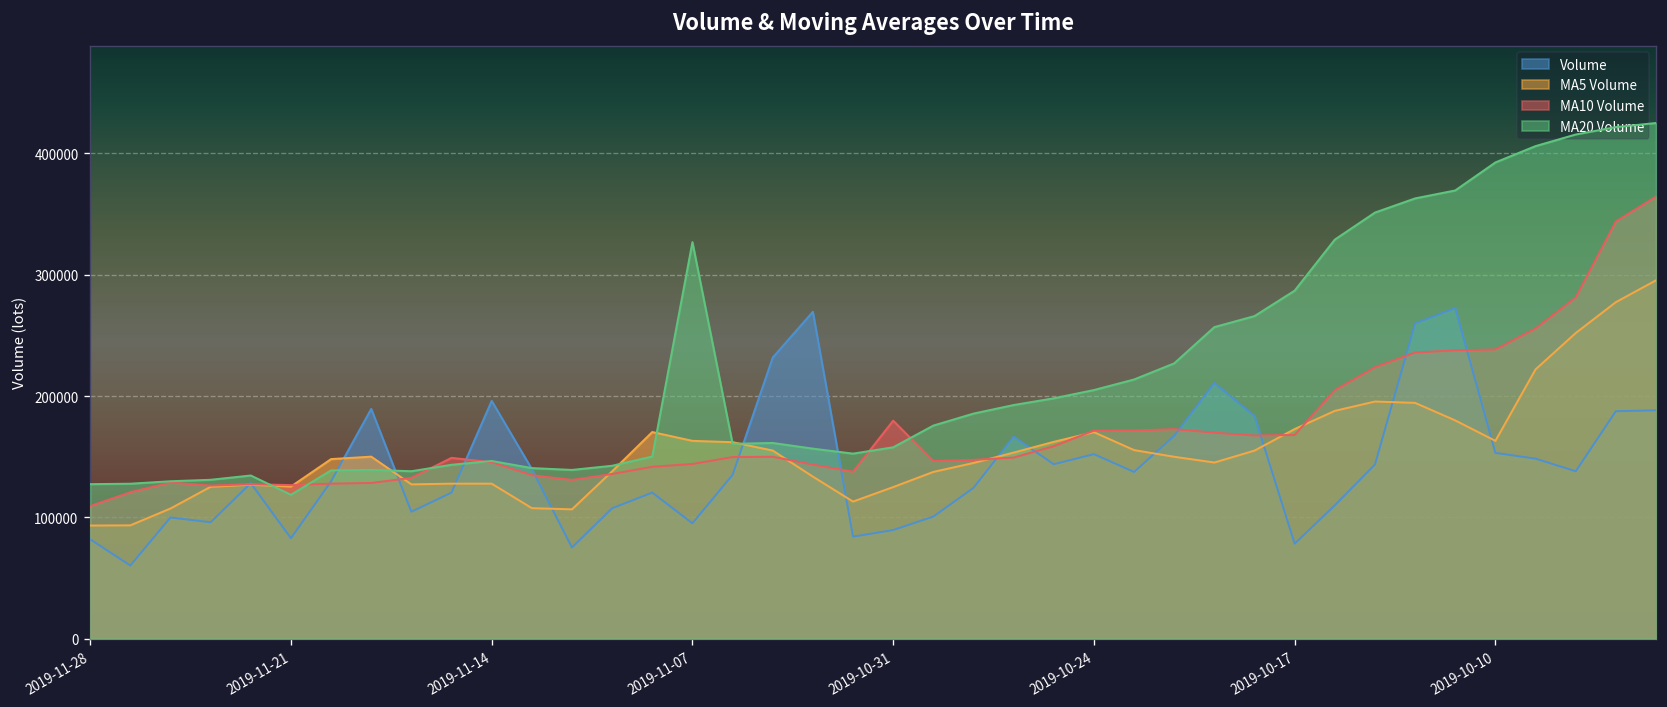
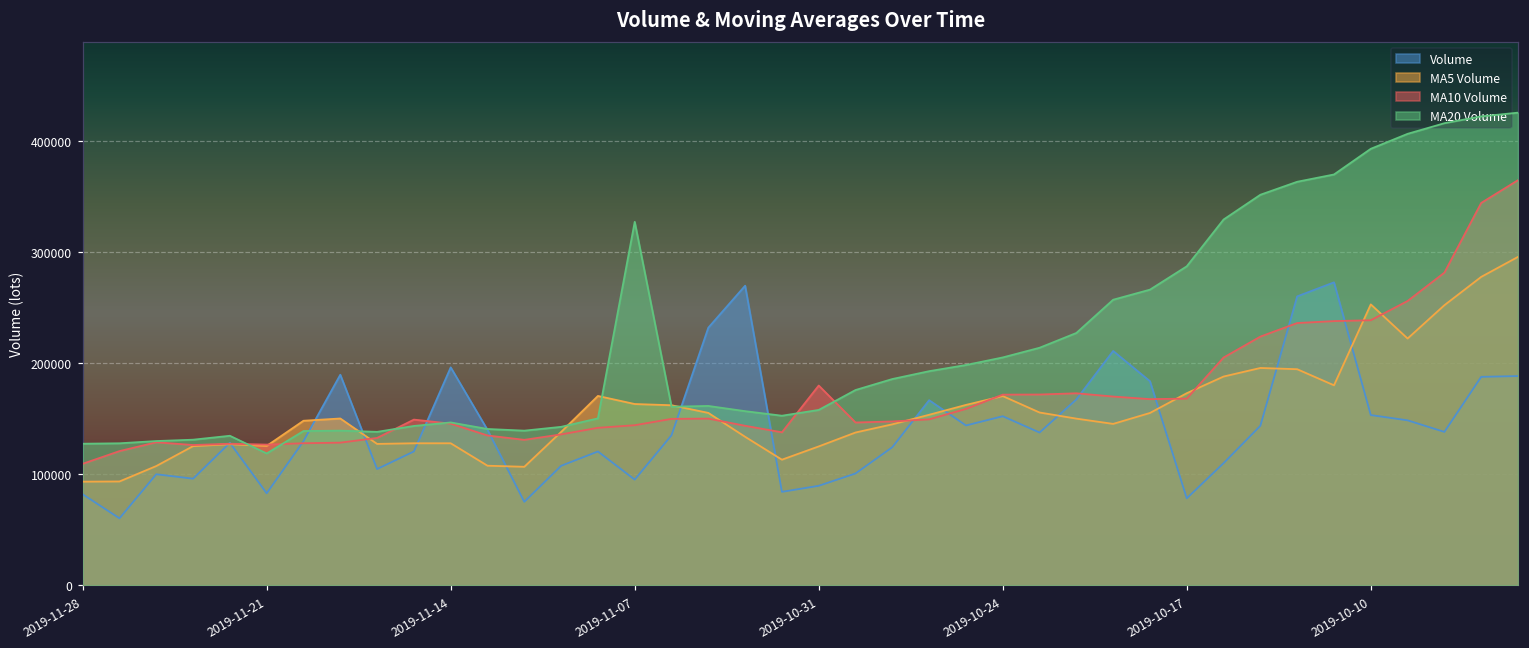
  {
    "Volume": {
      "2019-11-28": 82000,
      "2019-11-21": 83000,
      "2019-11-14": 196000,
      "2019-11-07": 95000,
      "2019-10-31": 89000,
      "2019-10-24": 152000,
      "2019-10-17": 78000,
      "2019-10-10": 153000
    },
    "MA5 Volume": {
      "2019-11-28": 93000,
      "2019-11-14": 128000,
      "2019-11-07": 163000,
      "2019-10-31": 125000,
      "2019-10-17": 173000,
-     "2019-10-10": 163000
+     "2019-10-10": 253000
    },
    "MA10 Volume": {
      "2019-11-28": 109000,
      "2019-11-07": 144000,
      "2019-10-31": 180000,
      "2019-10-17": 168000,
      "2019-10-10": 238000
    },
    "MA20 Volume": {
      "2019-11-28": 127000,
      "2019-11-21": 119000,
      "2019-11-07": 327000,
      "2019-10-31": 158000,
      "2019-10-24": 205000,
      "2019-10-17": 287000,
      "2019-10-10": 393000
    }
  }
